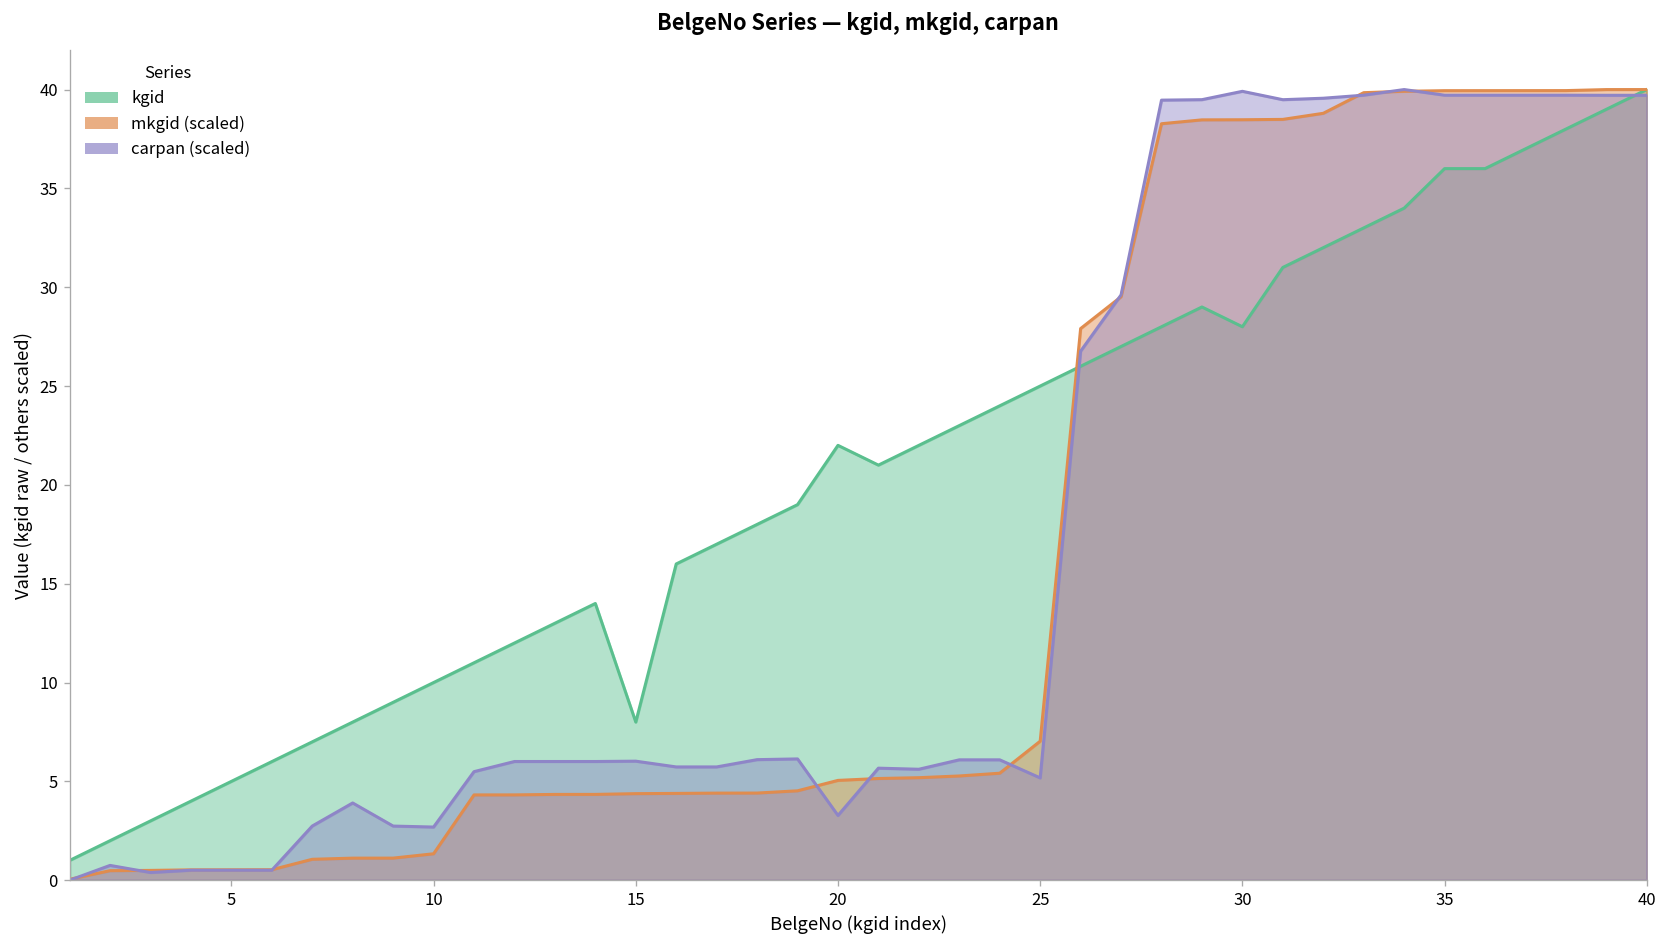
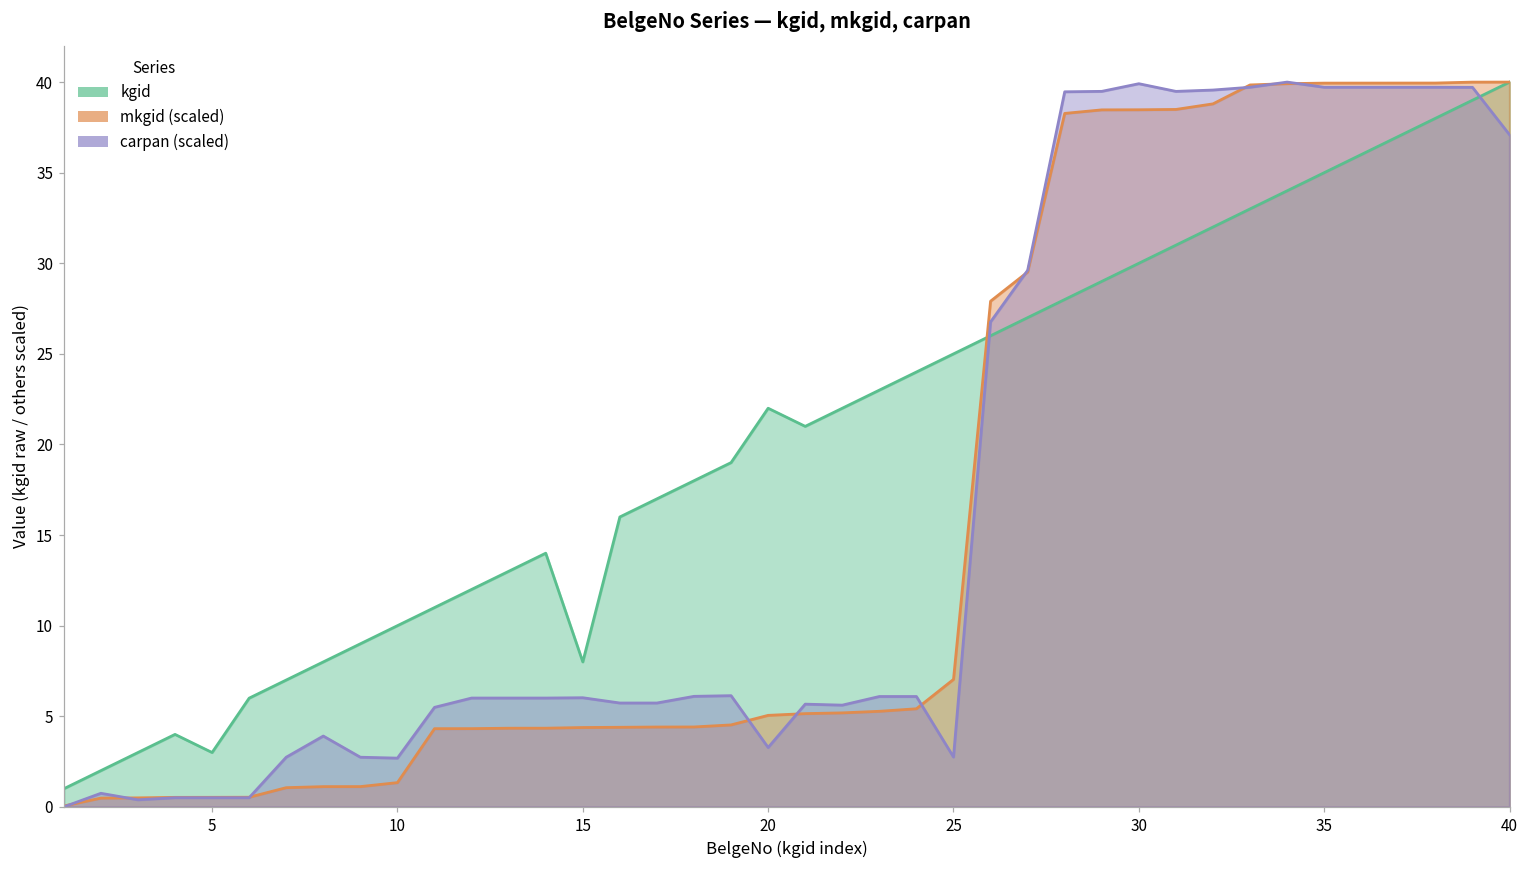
  {
    "kgid": {
-     "5": 5,
+     "5": 3,
      "10": 10,
      "15": 8,
      "20": 22,
      "25": 25,
-     "30": 28,
-     "35": 36
+     "30": 30,
+     "35": 35
    },
    "carpan (scaled)": {
      "10": 2.7,
      "15": 6.0,
      "20": 3.3,
-     "25": 5.2,
+     "25": 2.8,
      "30": 39.9,
      "35": 39.7,
-     "40": 39.7
+     "40": 37.1
    }
  }
